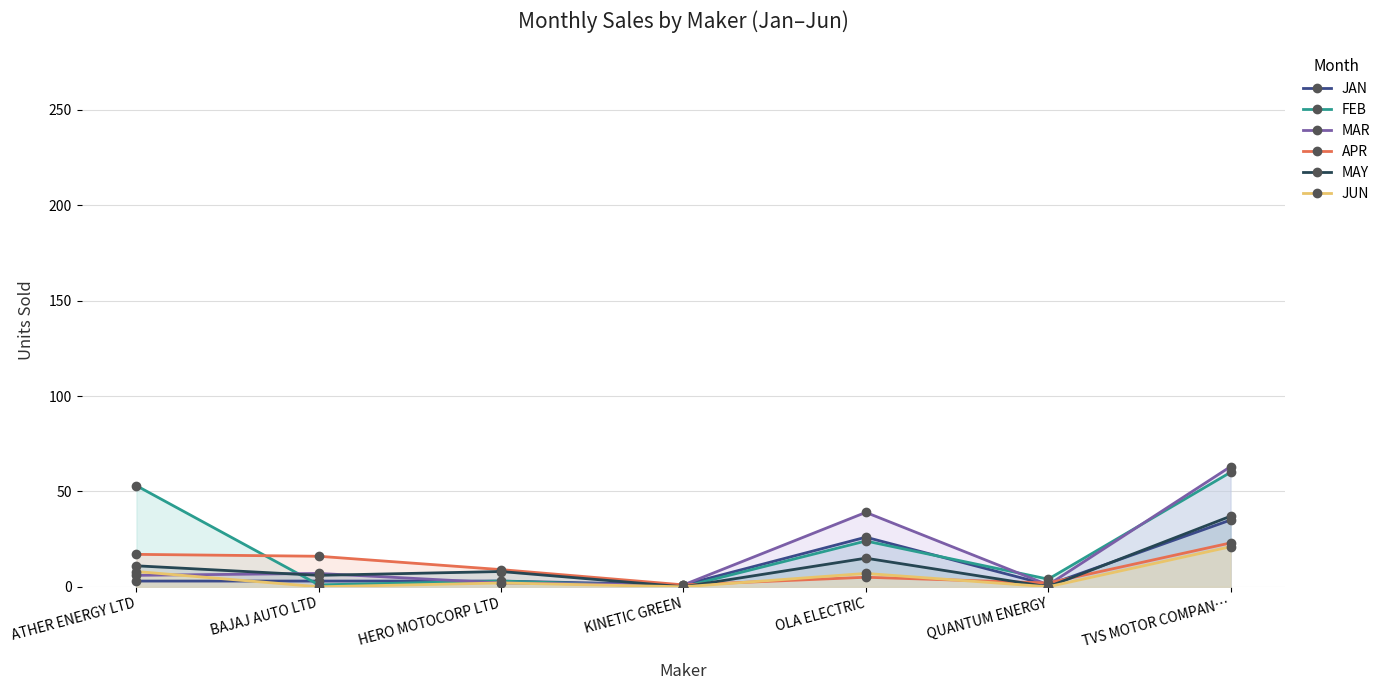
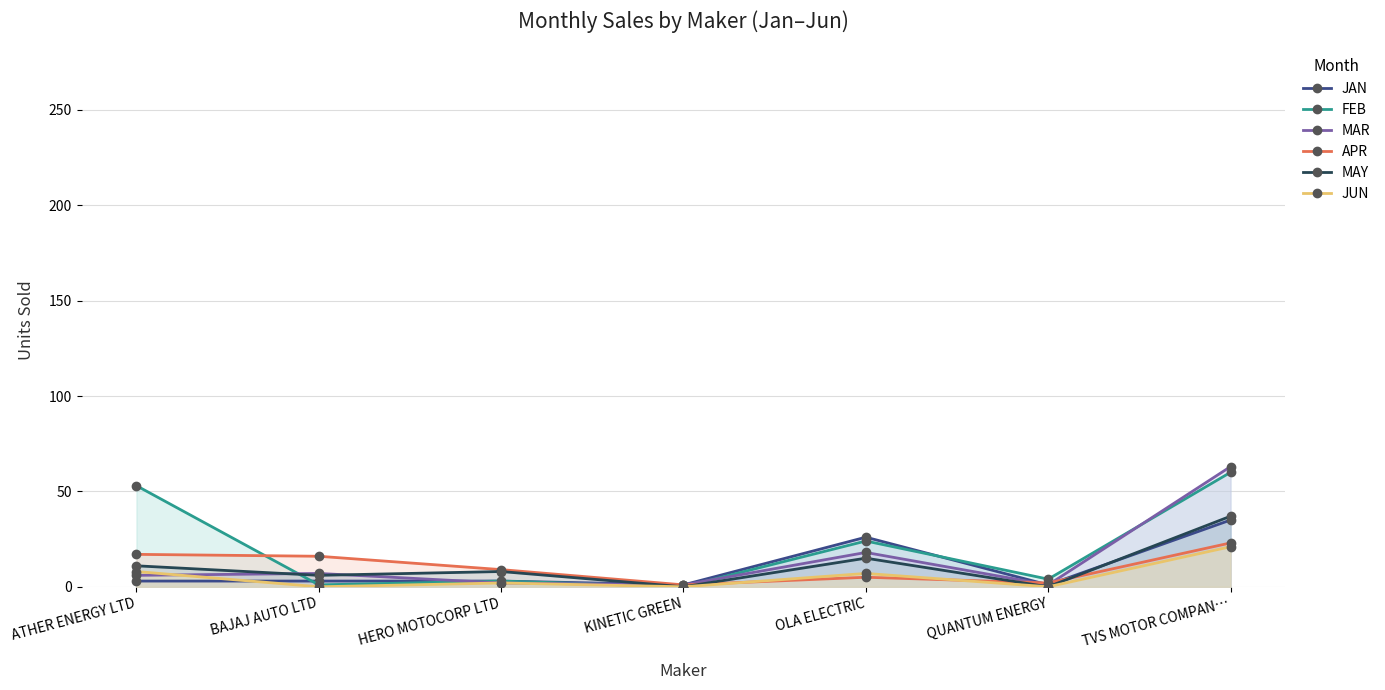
  {
    "FEB": {
      "ATHER ENERGY LTD": 53,
      "OLA ELECTRIC": 24,
      "QUANTUM ENERGY": 4,
      "TVS MOTOR COMPAN…": 60
    },
    "MAR": {
      "ATHER ENERGY LTD": 6,
-     "OLA ELECTRIC": 39,
+     "OLA ELECTRIC": 18,
      "TVS MOTOR COMPAN…": 63
    },
    "APR": {
      "ATHER ENERGY LTD": 17,
      "BAJAJ AUTO LTD": 16,
      "OLA ELECTRIC": 5,
      "TVS MOTOR COMPAN…": 23
    },
    "JUN": {
      "ATHER ENERGY LTD": 8,
      "OLA ELECTRIC": 7,
      "TVS MOTOR COMPAN…": 21
    }
  }
